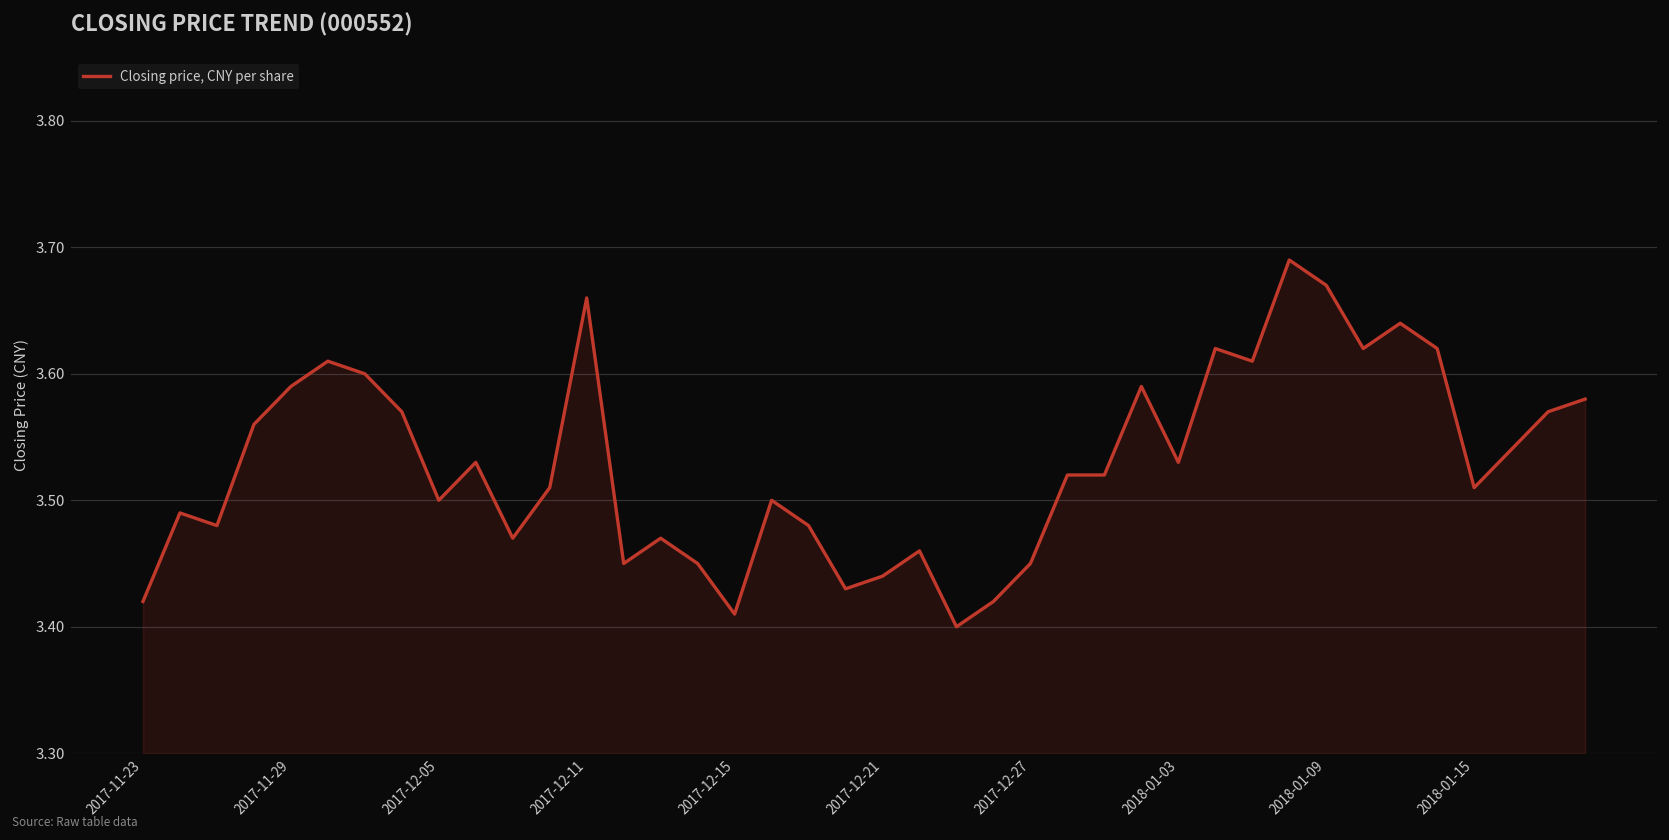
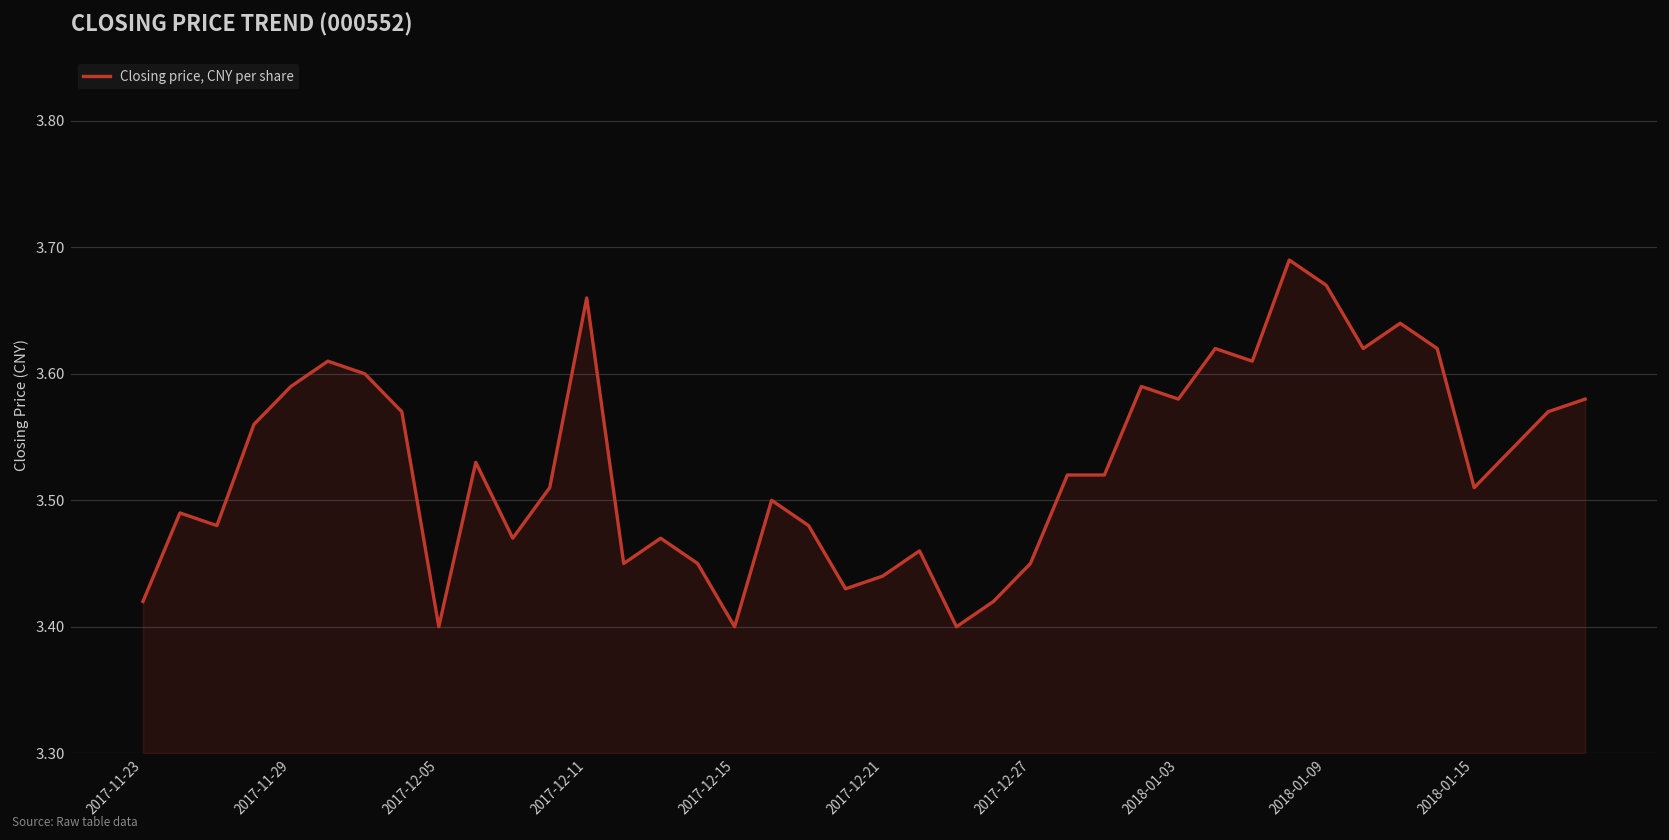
  {
    "2017-11-23": 3.42,
    "2017-11-29": 3.59,
-   "2017-12-05": 3.5,
+   "2017-12-05": 3.4,
    "2017-12-11": 3.66,
-   "2017-12-15": 3.41,
+   "2017-12-15": 3.40,
    "2017-12-21": 3.44,
    "2017-12-27": 3.45,
-   "2018-01-03": 3.53,
+   "2018-01-03": 3.58,
    "2018-01-09": 3.67,
    "2018-01-15": 3.51
  }
